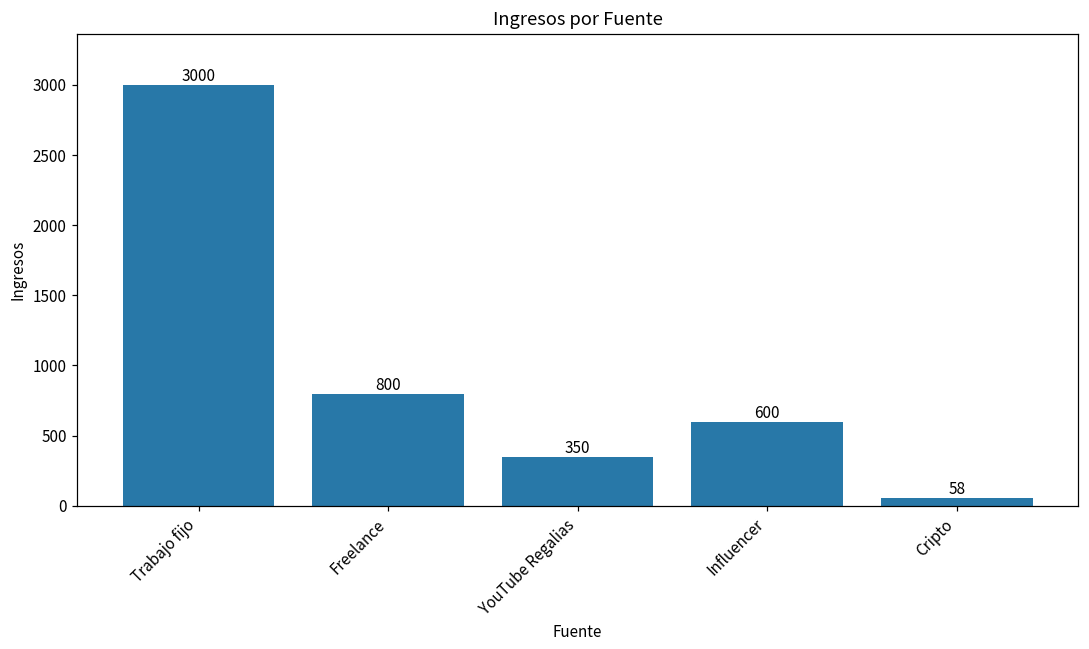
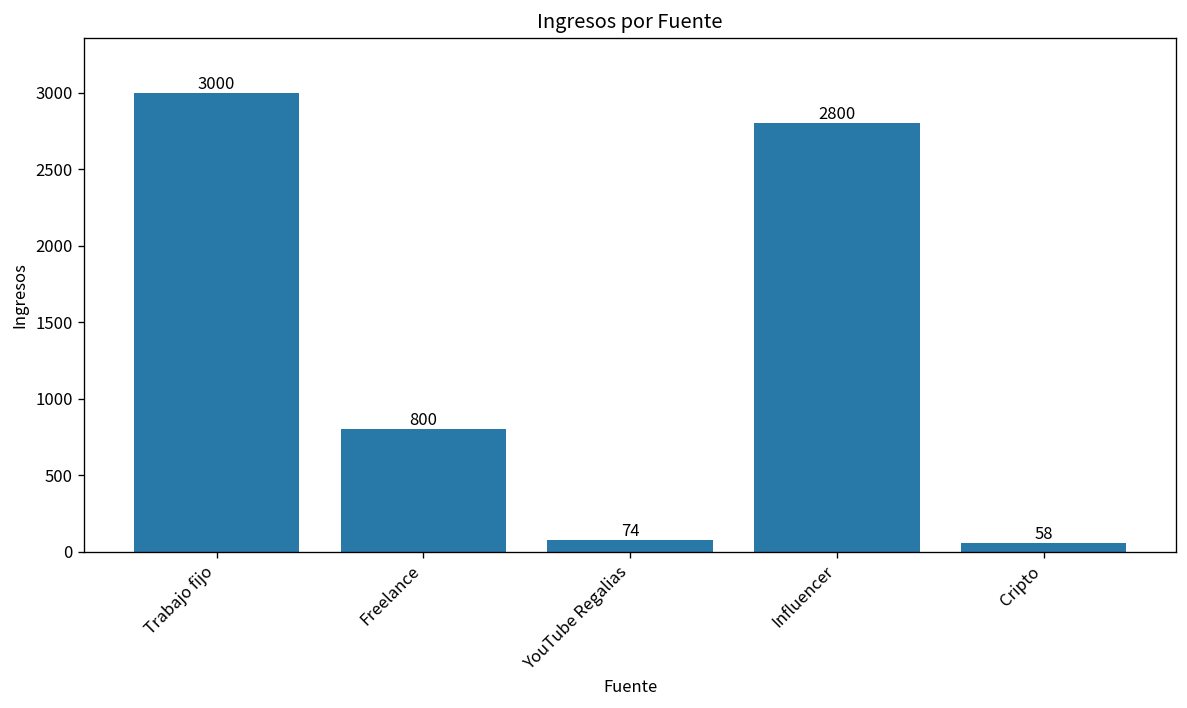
  {
    "Trabajo fijo": 3000,
    "Freelance": 800,
-   "YouTube Regalias": 350,
-   "Influencer": 600,
+   "YouTube Regalias": 74,
+   "Influencer": 2800,
    "Cripto": 58
  }
